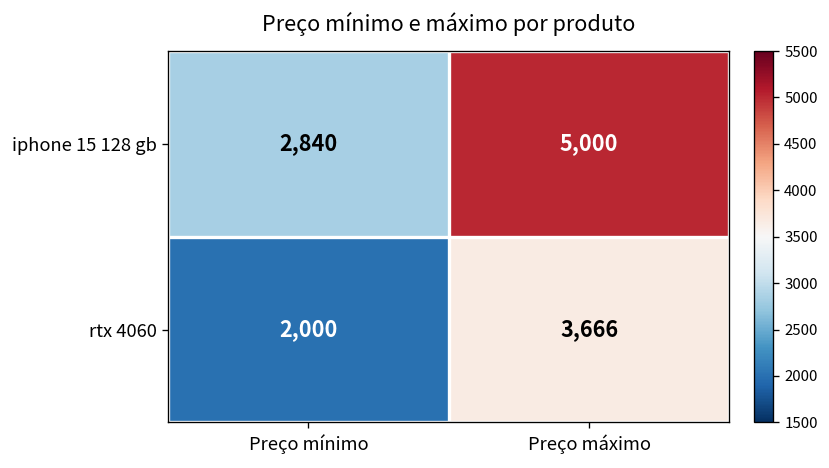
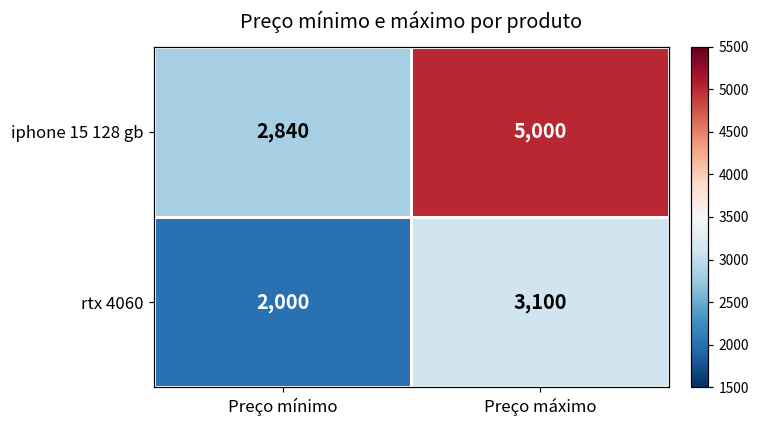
  {
    "iphone 15 128 gb": {
      "Preço mínimo": "2,840",
      "Preço máximo": "5,000"
    },
    "rtx 4060": {
      "Preço mínimo": "2,000",
-     "Preço máximo": "3,666"
+     "Preço máximo": "3,100"
    }
  }
